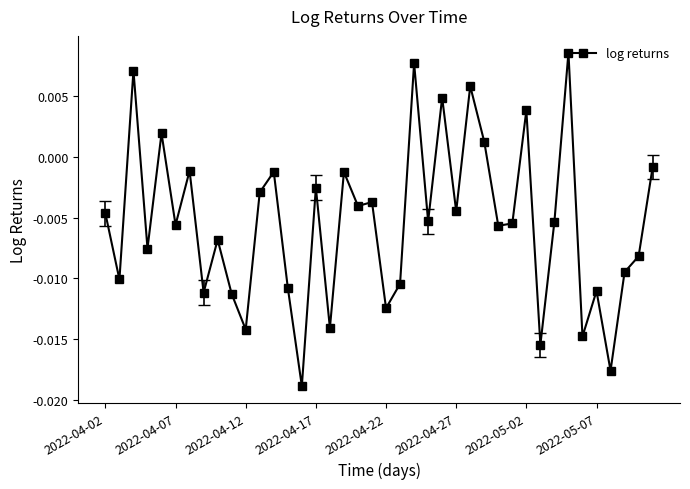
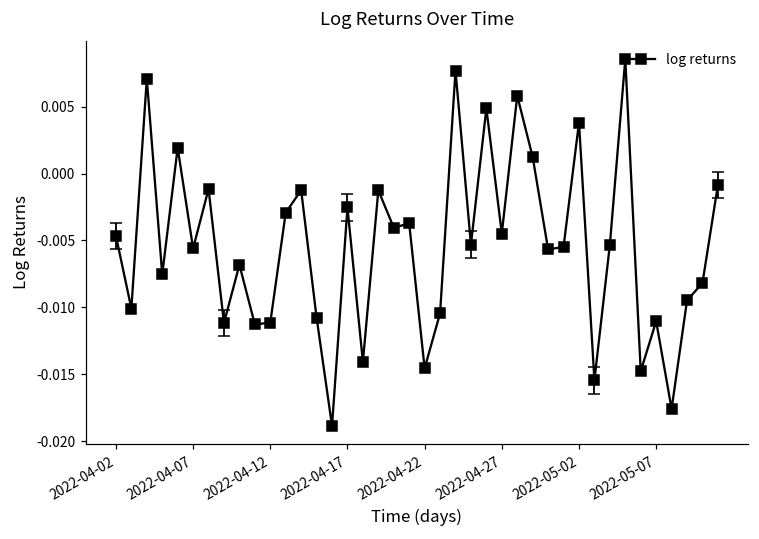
  {
    "log returns": {
      "2022-04-02": -0.0047,
      "2022-04-07": -0.0056,
-     "2022-04-12": -0.0142,
+     "2022-04-12": -0.0111,
      "2022-04-17": -0.0025,
-     "2022-04-22": -0.0124,
+     "2022-04-22": -0.0146,
      "2022-04-27": -0.0045,
      "2022-05-02": 0.0038,
      "2022-05-07": -0.0110
    }
  }
